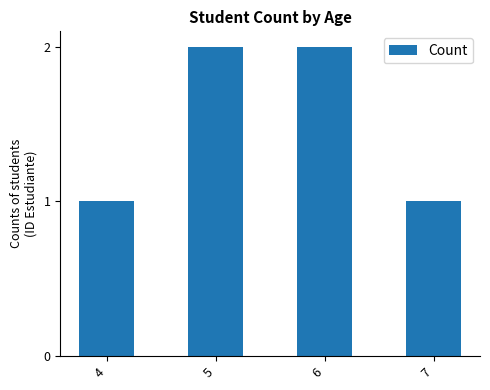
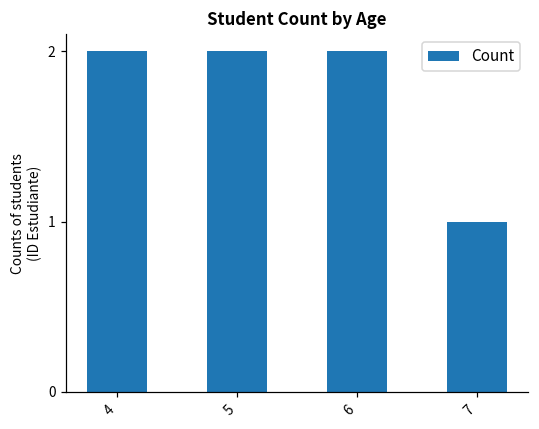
  {
-   "4": 1,
+   "4": 2,
    "5": 2,
    "6": 2,
    "7": 1
  }
